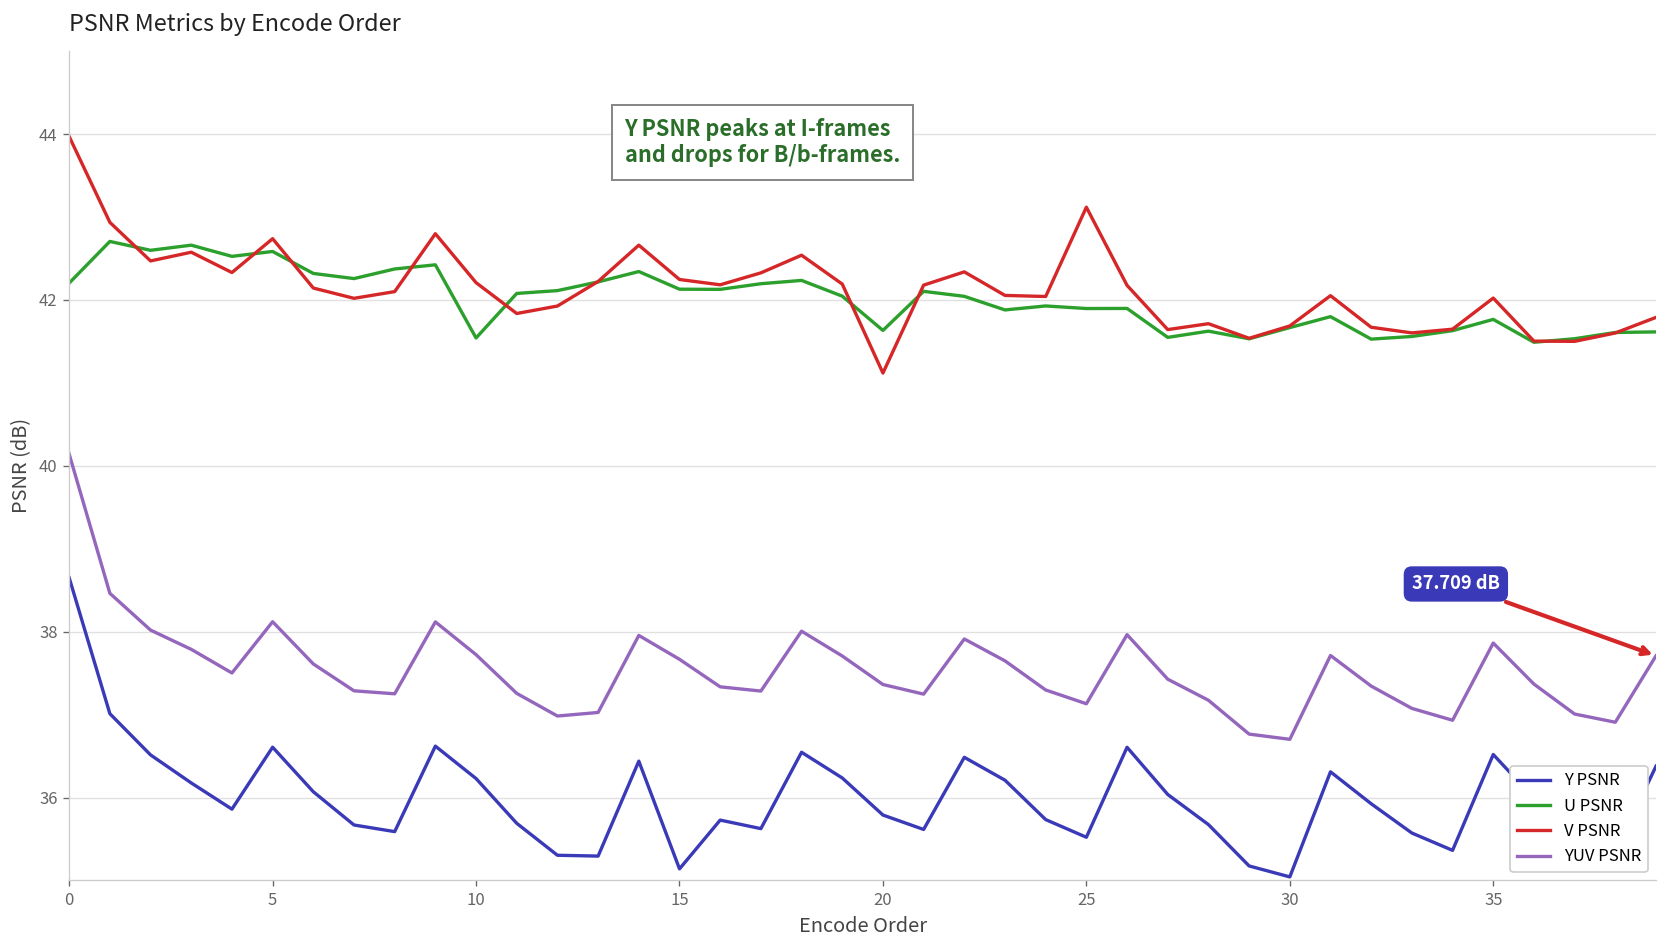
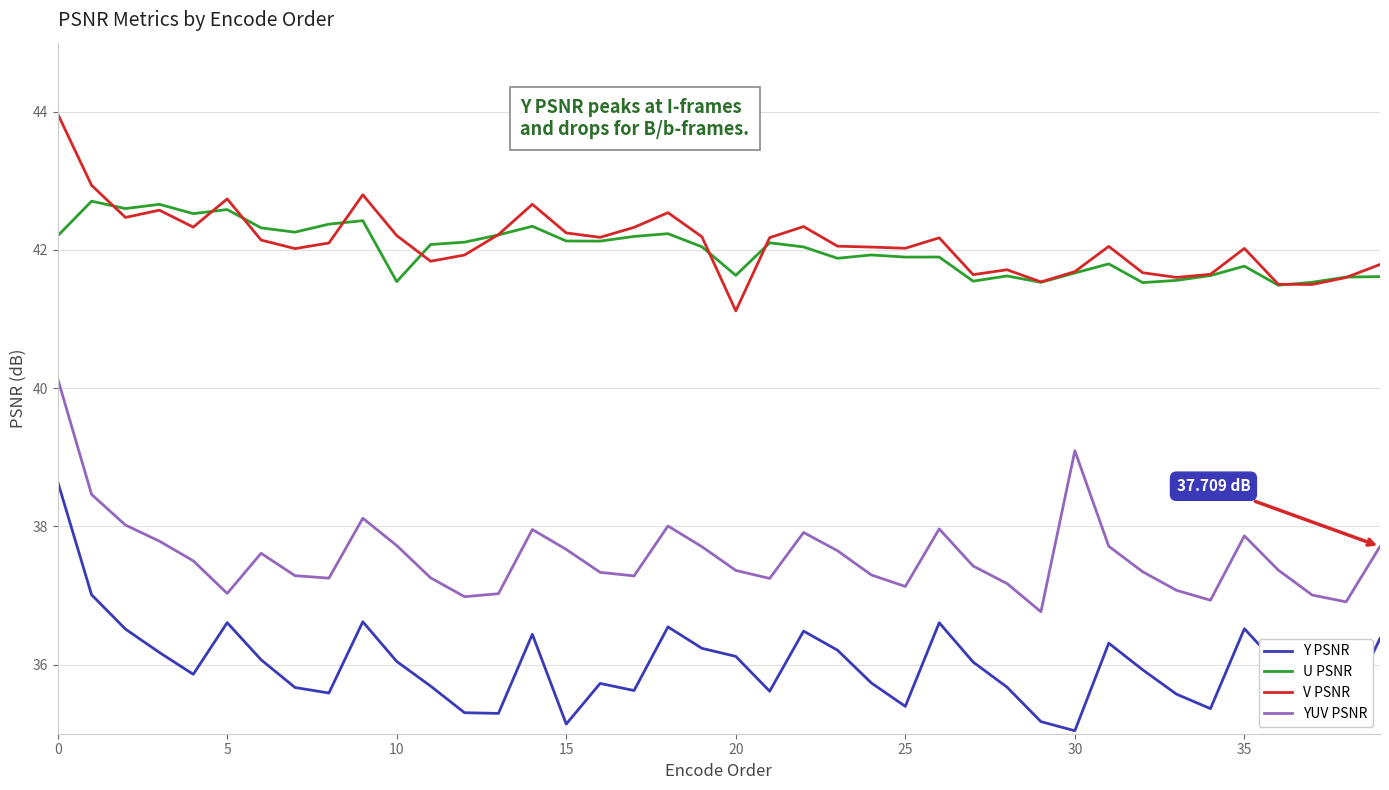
  {
    "Y PSNR": {
      "0": 38.7,
      "5": 36.6,
-     "10": 36.2,
+     "10": 36.0,
      "15": 35.1,
-     "20": 35.8,
-     "25": 35.5,
+     "20": 36.1,
+     "25": 35.4,
      "30": 35.0,
      "35": 36.5
    },
    "U PSNR": {
      "0": 42.2,
      "5": 42.6,
      "10": 41.5,
      "15": 42.1,
      "20": 41.6,
      "25": 41.9,
      "35": 41.8
    },
    "V PSNR": {
      "0": 44.0,
      "5": 42.7,
      "10": 42.2,
      "15": 42.2,
      "20": 41.1,
-     "25": 43.1,
+     "25": 42.0,
      "35": 42.0
    },
    "YUV PSNR": {
      "0": 40.1,
-     "5": 38.1,
+     "5": 37.0,
      "10": 37.7,
      "15": 37.7,
      "20": 37.4,
      "25": 37.1,
-     "30": 36.7,
+     "30": 39.1,
      "35": 37.9
    }
  }
